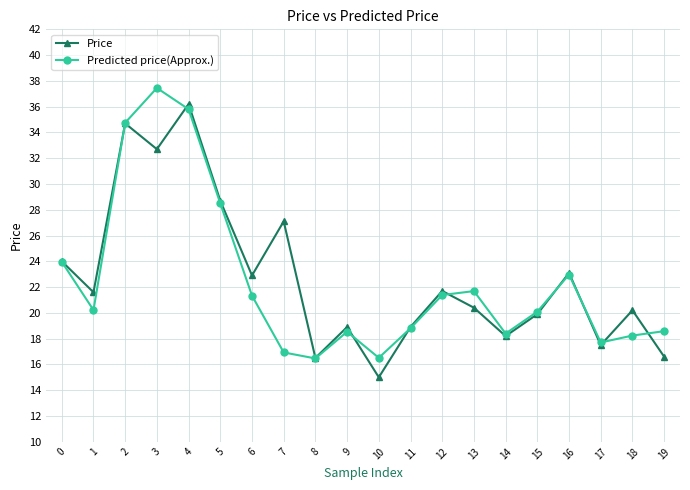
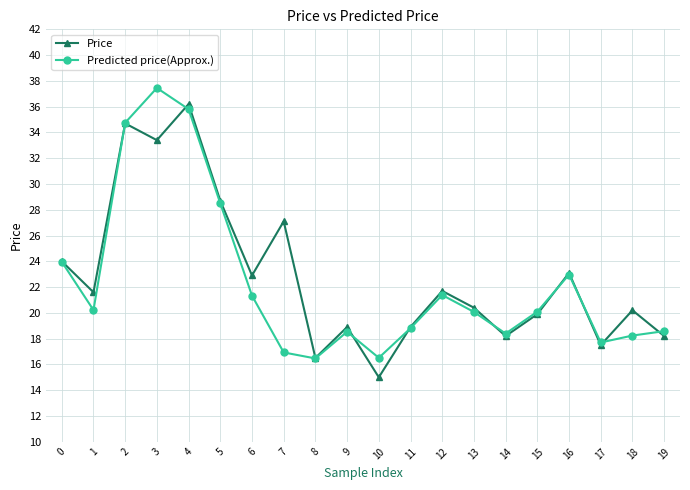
  {
    "Price": {
      "1": 21.6,
-     "3": 32.7,
+     "3": 33.4,
      "4": 36.2,
      "5": 28.7,
      "6": 22.9,
      "7": 27.1,
      "9": 18.9,
      "10": 15.0,
      "12": 21.7,
      "13": 20.4,
      "17": 17.5,
      "18": 20.2,
-     "19": 16.6
+     "19": 18.2
    },
    "Predicted price(Approx.)": {
      "1": 20.2,
      "3": 37.4,
      "4": 35.8,
      "5": 28.5,
      "6": 21.3,
      "7": 16.9,
      "9": 18.5,
      "10": 16.5,
      "12": 21.4,
-     "13": 21.7,
+     "13": 20.1,
      "17": 17.7,
      "18": 18.2,
      "19": 18.6
    }
  }
